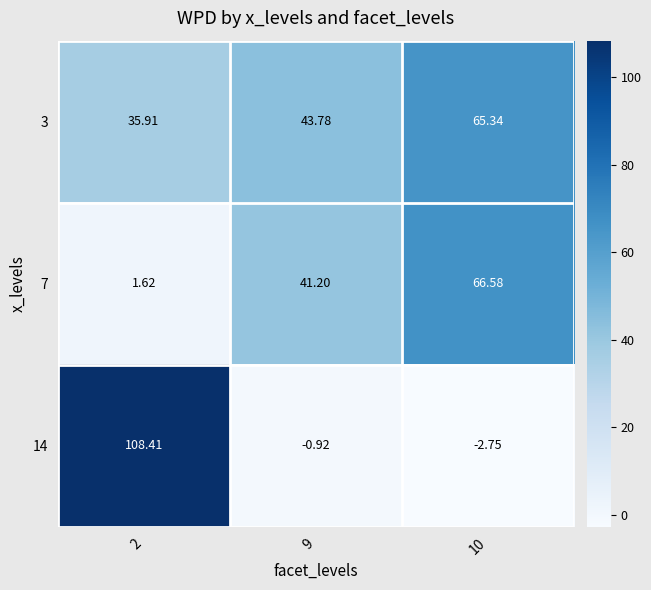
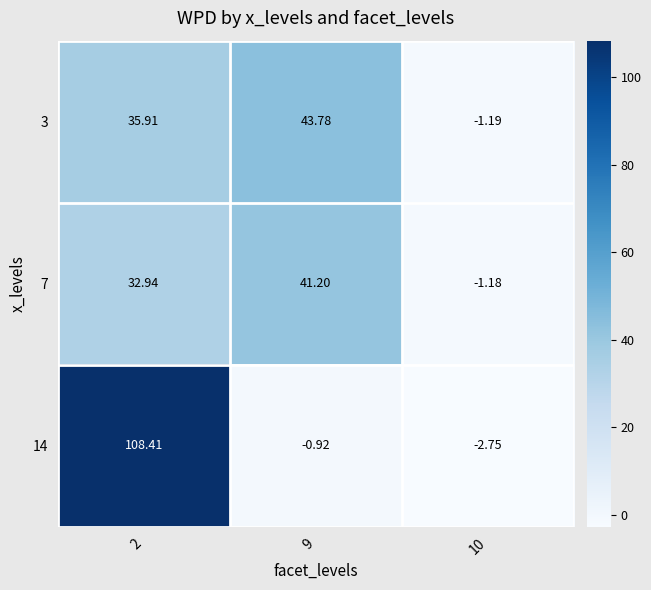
  {
    "3": {
      "2": 35.91,
      "9": 43.78,
-     "10": 65.34
+     "10": -1.19
    },
    "7": {
-     "2": 1.62,
+     "2": 32.94,
      "9": 41.20,
-     "10": 66.58
+     "10": -1.18
    },
    "14": {
      "2": 108.41,
      "9": -0.92,
      "10": -2.75
    }
  }
